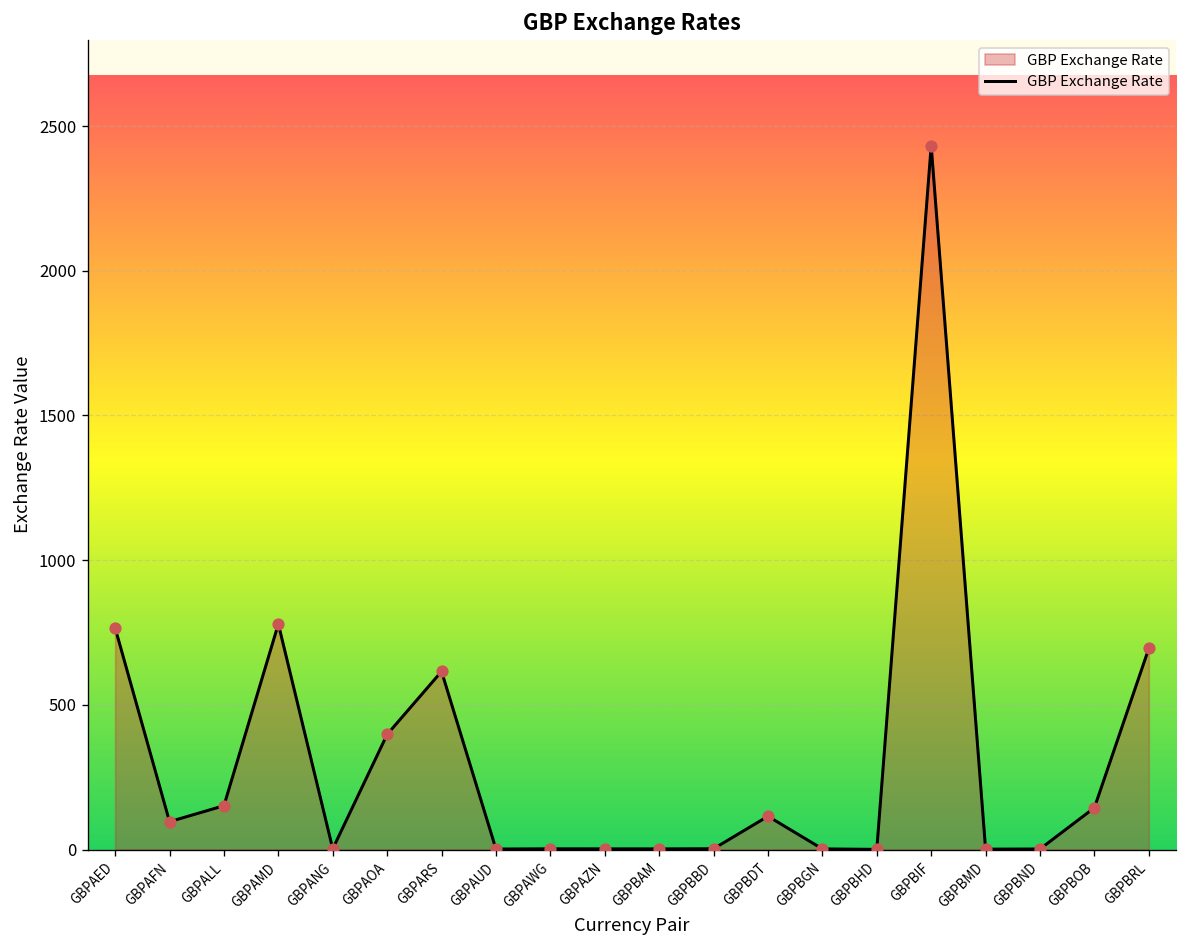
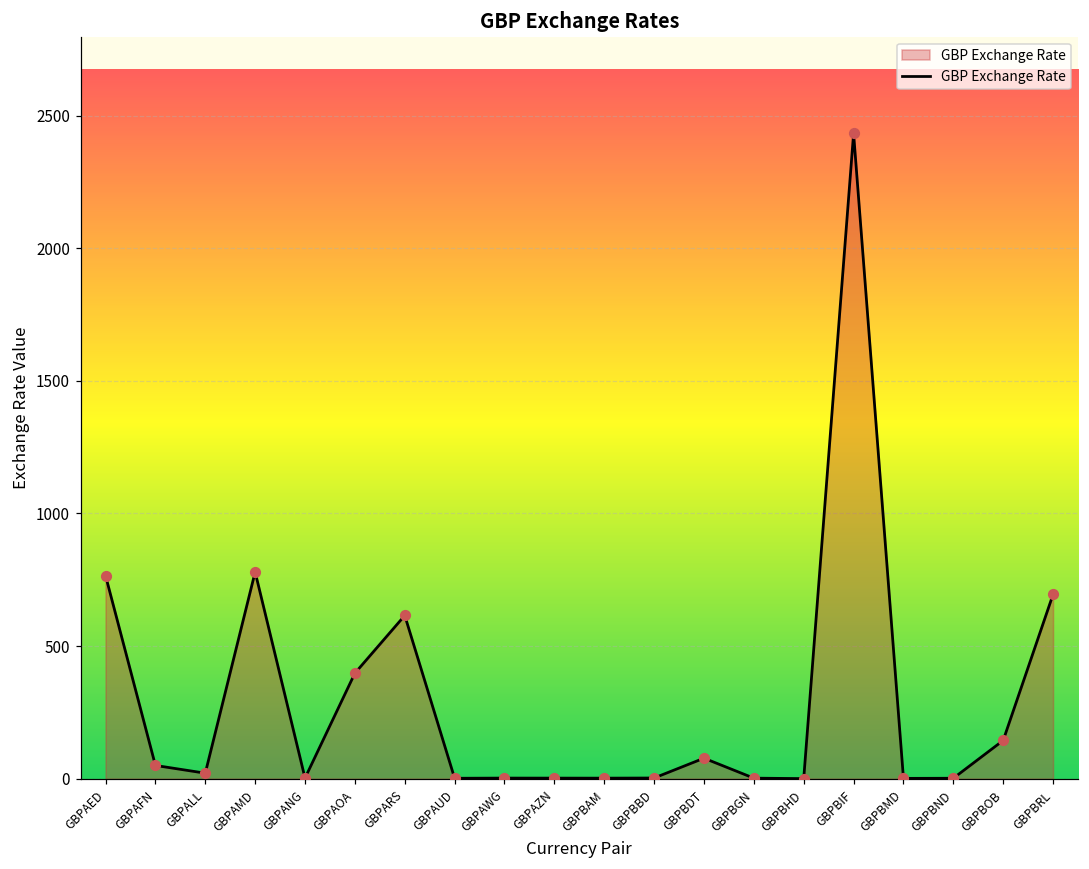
  {
    "GBPAED": 770,
-   "GBPAFN": 100,
-   "GBPALL": 150,
+   "GBPAFN": 50,
+   "GBPALL": 20,
    "GBPAMD": 780,
    "GBPANG": 0,
    "GBPAOA": 400,
    "GBPARS": 620,
    "GBPAUD": 0,
    "GBPAWG": 0,
    "GBPAZN": 0,
    "GBPBAM": 0,
    "GBPBBD": 0,
-   "GBPBDT": 120,
+   "GBPBDT": 80,
    "GBPBGN": 0,
    "GBPBHD": 0,
    "GBPBIF": 2430,
    "GBPBMD": 0,
    "GBPBND": 0,
    "GBPBOB": 140,
    "GBPBRL": 690
  }
